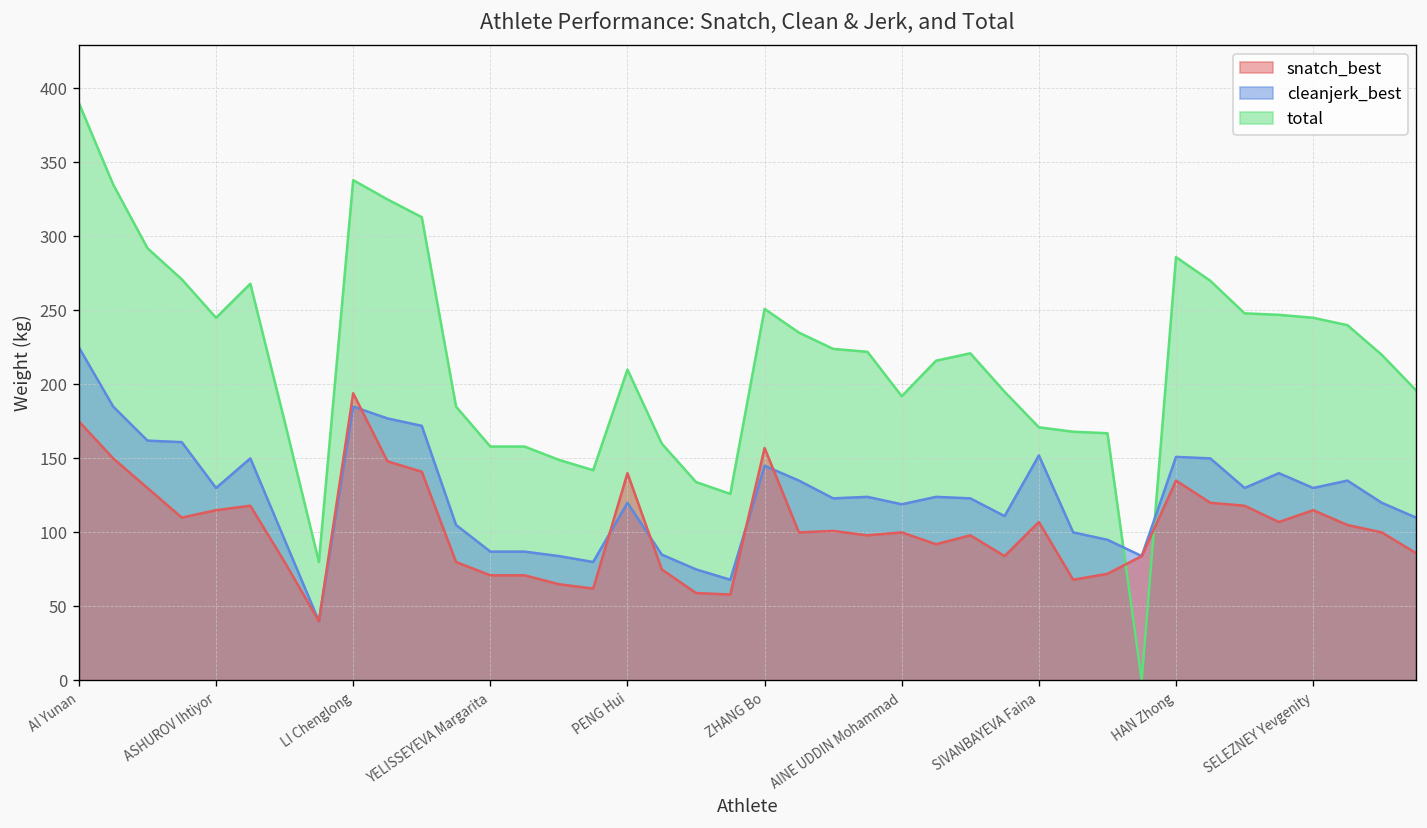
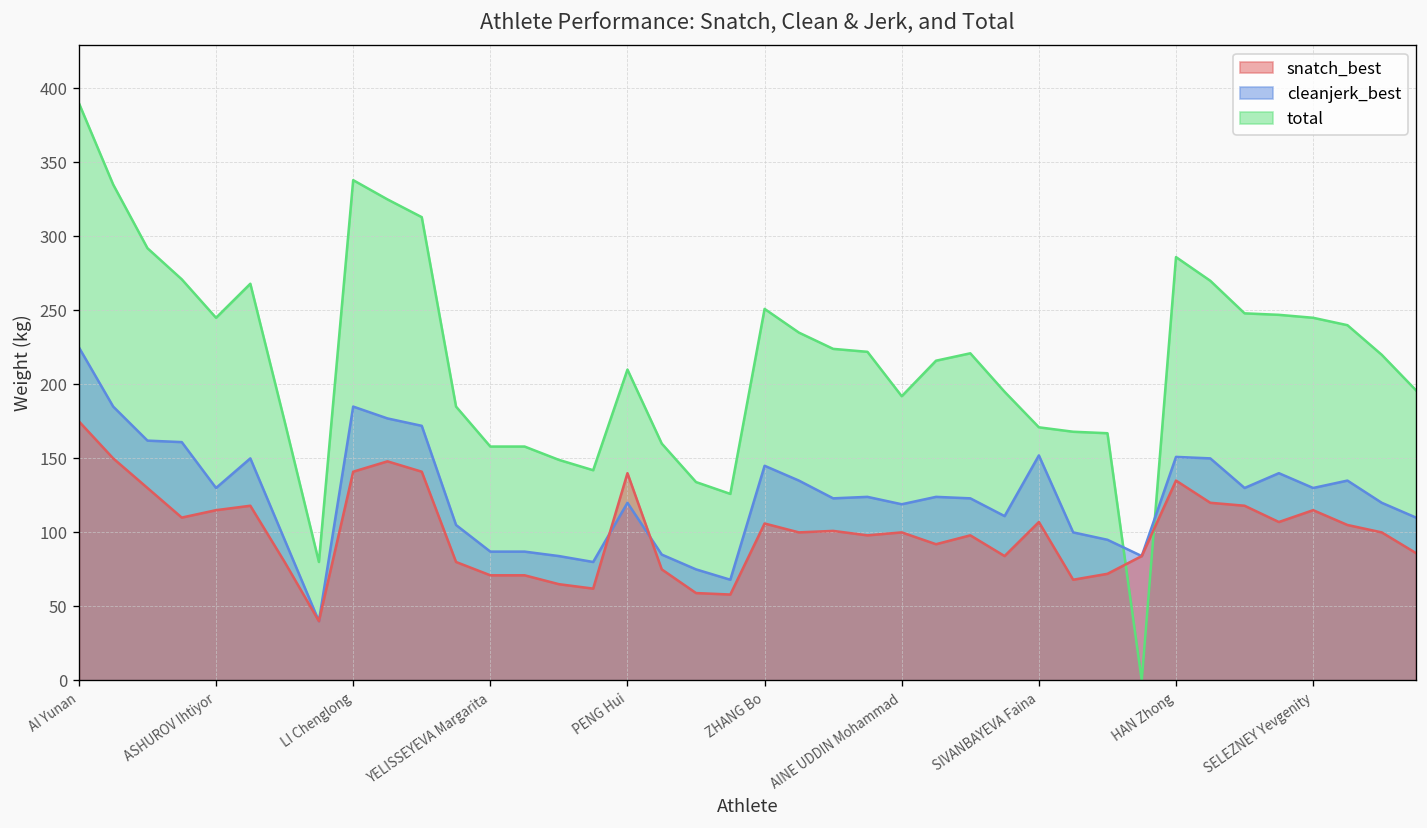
  {
    "total": {
      "AI Yunan": 390,
      "ASHUROV Ihtiyor": 245,
      "LI Chenglong": 338,
      "YELISSEYEVA Margarita": 158,
      "PENG Hui": 210,
      "ZHANG Bo": 251,
      "AINE UDDIN Mohammad": 192,
      "SIVANBAYEVA Faina": 171,
      "HAN Zhong": 286,
      "SELEZNEY Yevgenity": 245
    },
    "cleanjerk_best": {
      "AI Yunan": 225,
      "ASHUROV Ihtiyor": 130,
      "LI Chenglong": 185,
      "YELISSEYEVA Margarita": 87,
      "PENG Hui": 120,
      "ZHANG Bo": 145,
      "AINE UDDIN Mohammad": 119,
      "SIVANBAYEVA Faina": 152,
      "HAN Zhong": 151,
      "SELEZNEY Yevgenity": 130
    },
    "snatch_best": {
      "AI Yunan": 175,
      "ASHUROV Ihtiyor": 115,
-     "LI Chenglong": 194,
+     "LI Chenglong": 141,
      "YELISSEYEVA Margarita": 71,
      "PENG Hui": 140,
-     "ZHANG Bo": 157,
+     "ZHANG Bo": 106,
      "AINE UDDIN Mohammad": 100,
      "SIVANBAYEVA Faina": 107,
      "HAN Zhong": 135,
      "SELEZNEY Yevgenity": 115
    }
  }
